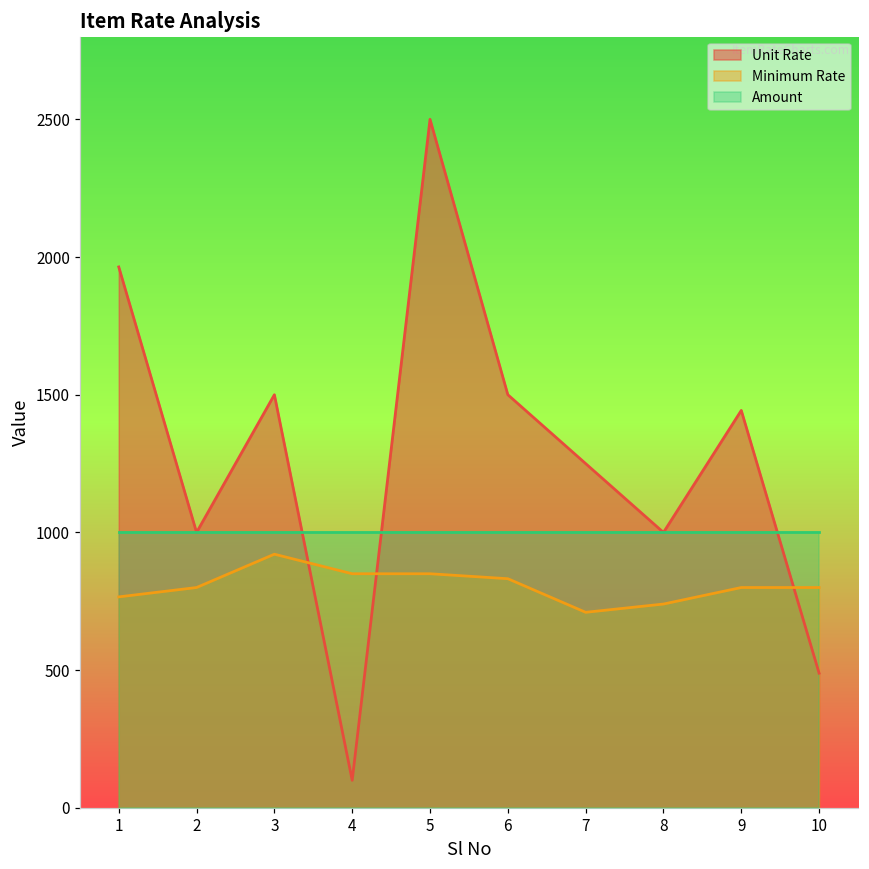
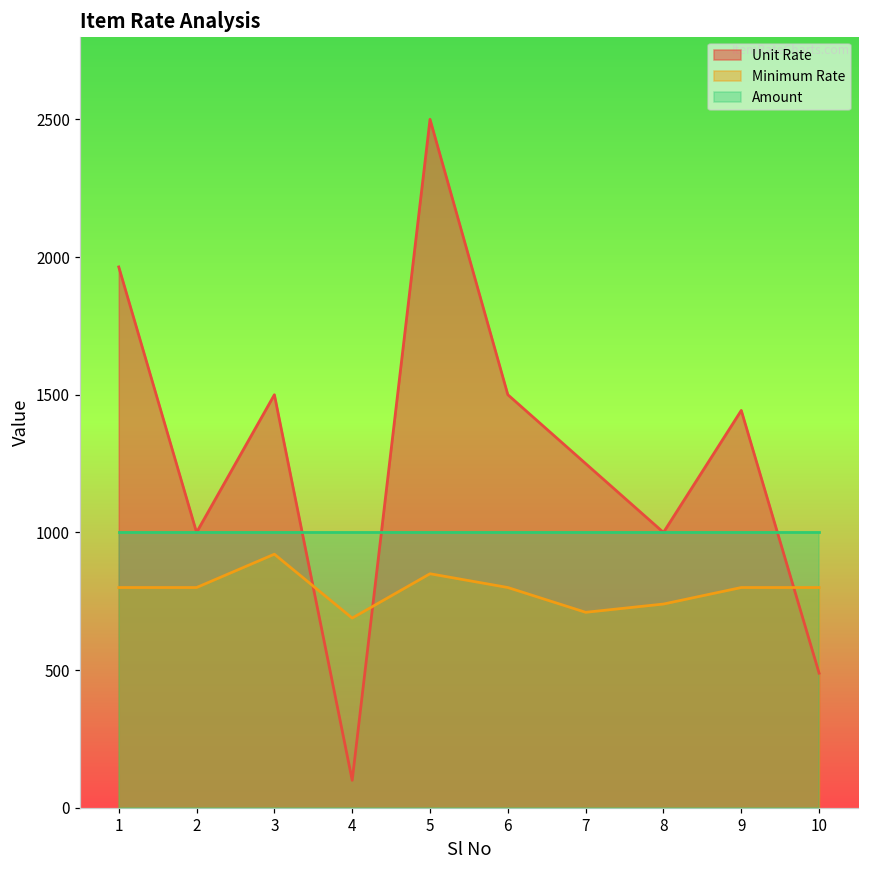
  {
    "Unit Rate": {
      "1": 1960,
      "3": 1500,
      "4": 100,
      "5": 2500,
      "6": 1500,
      "7": 1250,
      "9": 1440,
      "10": 490
    },
    "Minimum Rate": {
-     "1": 770,
+     "1": 800,
      "2": 800,
      "3": 920,
-     "4": 850,
+     "4": 690,
      "5": 850,
-     "6": 830,
+     "6": 800,
      "7": 710,
      "8": 740,
      "9": 800,
      "10": 800
    },
    "Amount": {
      "1": 1000,
      "3": 1000,
      "4": 1000,
      "5": 1000,
      "6": 1000,
      "7": 1000,
      "9": 1000,
      "10": 1000
    }
  }
